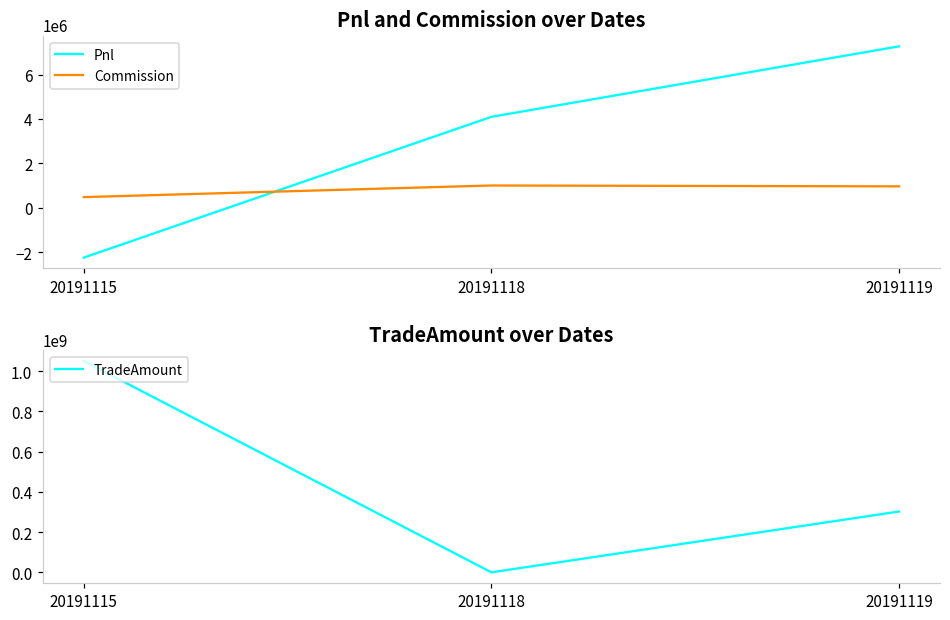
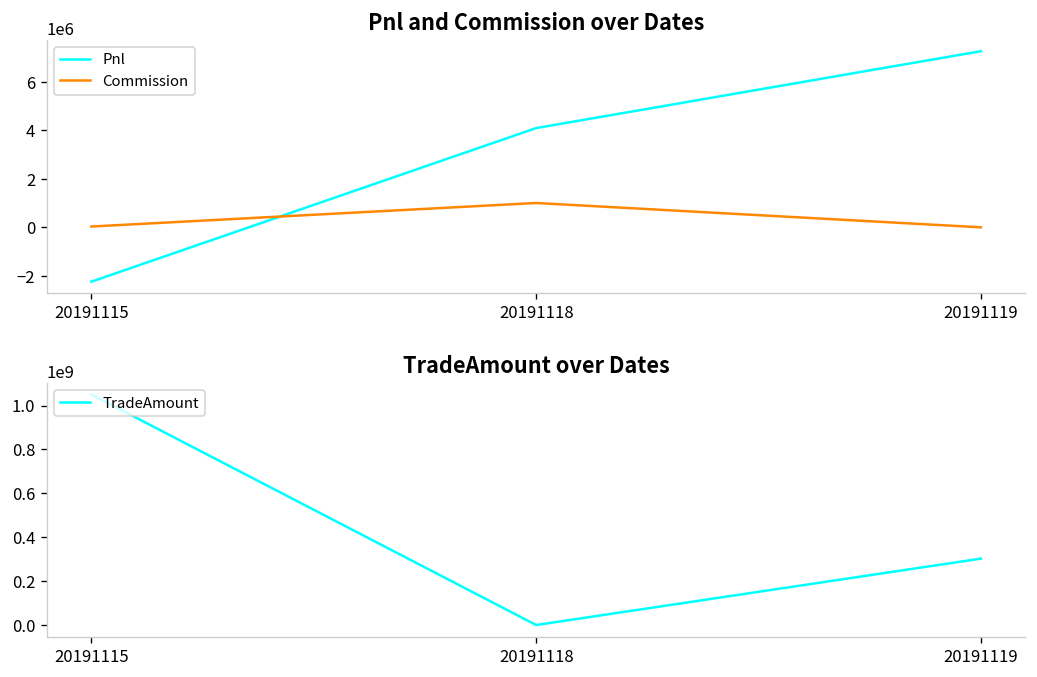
  {
    "Pnl and Commission over Dates": {
      "Pnl": {
        "20191115": -2200000,
        "20191118": 4100000,
        "20191119": 7300000
      },
      "Commission": {
-       "20191115": 500000,
+       "20191115": 0,
        "20191118": 1000000,
-       "20191119": 1000000
+       "20191119": 0
      }
    },
    "TradeAmount over Dates": {
      "20191118": 0,
      "20191119": 300000000
    }
  }
